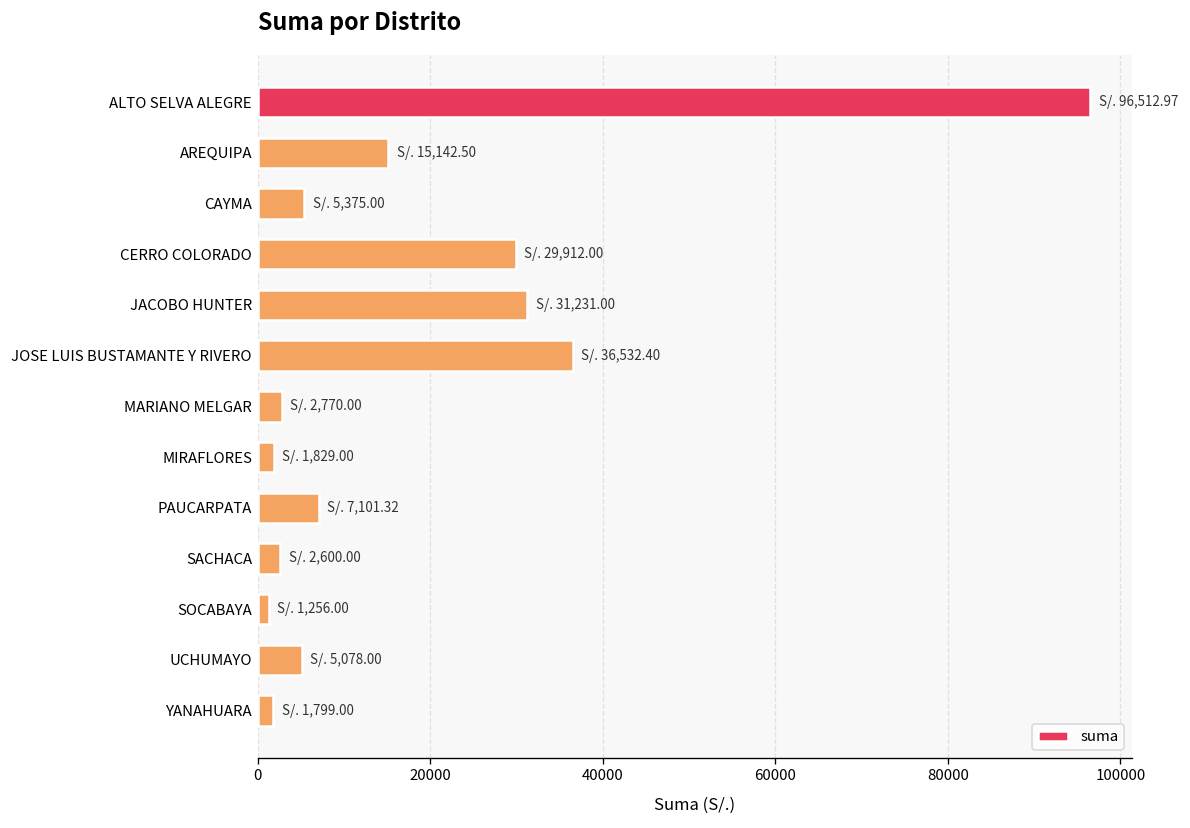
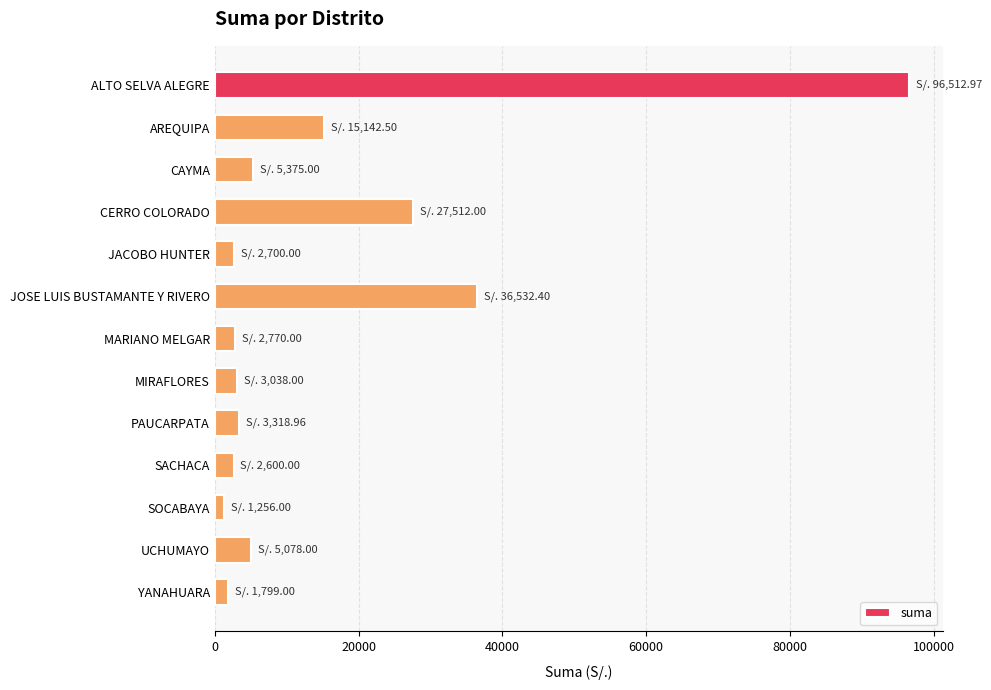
  {
    "ALTO SELVA ALEGRE": "96,512.97",
    "AREQUIPA": "15,142.50",
    "CAYMA": "5,375.00",
-   "CERRO COLORADO": "29,912.00",
-   "JACOBO HUNTER": "31,231.00",
+   "CERRO COLORADO": "27,512.00",
+   "JACOBO HUNTER": "2,700.00",
    "JOSE LUIS BUSTAMANTE Y RIVERO": "36,532.40",
    "MARIANO MELGAR": "2,770.00",
-   "MIRAFLORES": "1,829.00",
-   "PAUCARPATA": "7,101.32",
+   "MIRAFLORES": "3,038.00",
+   "PAUCARPATA": "3,318.96",
    "SACHACA": "2,600.00",
    "SOCABAYA": "1,256.00",
    "UCHUMAYO": "5,078.00",
    "YANAHUARA": "1,799.00"
  }
